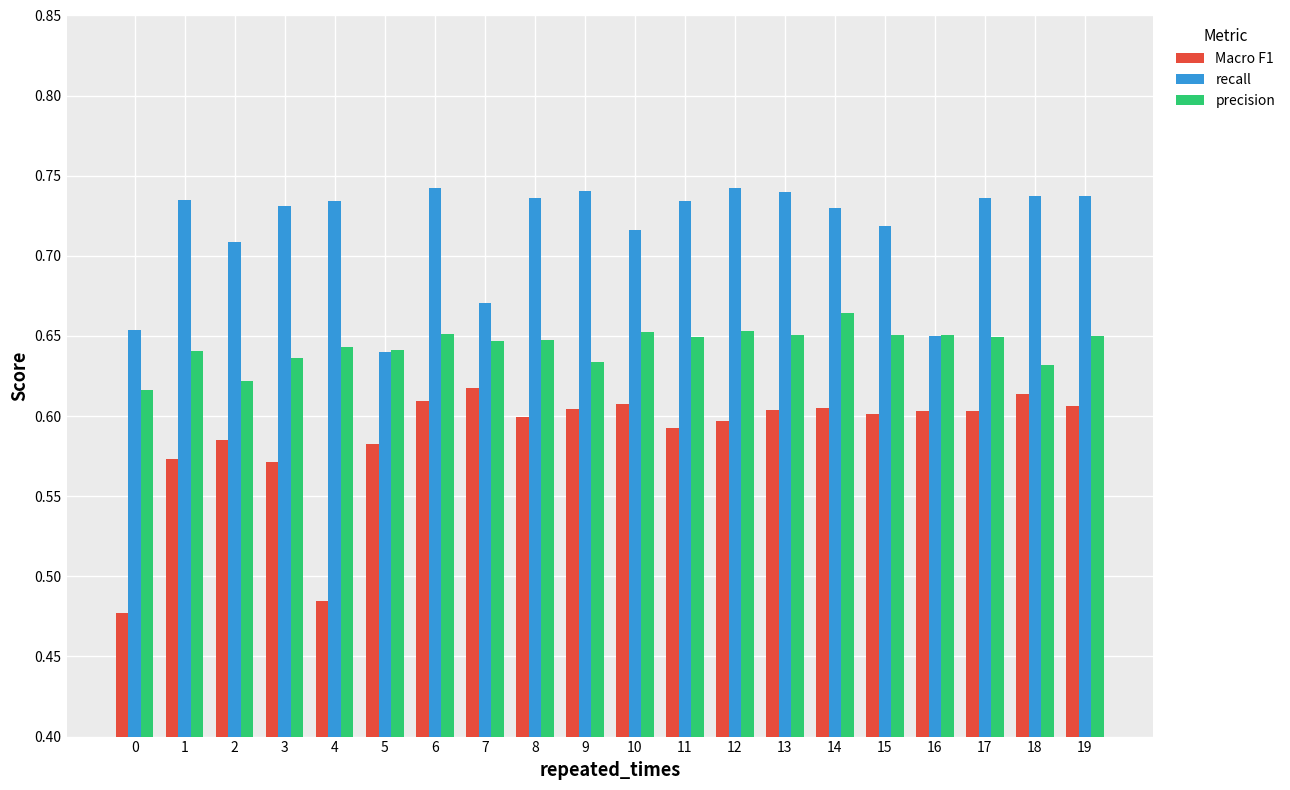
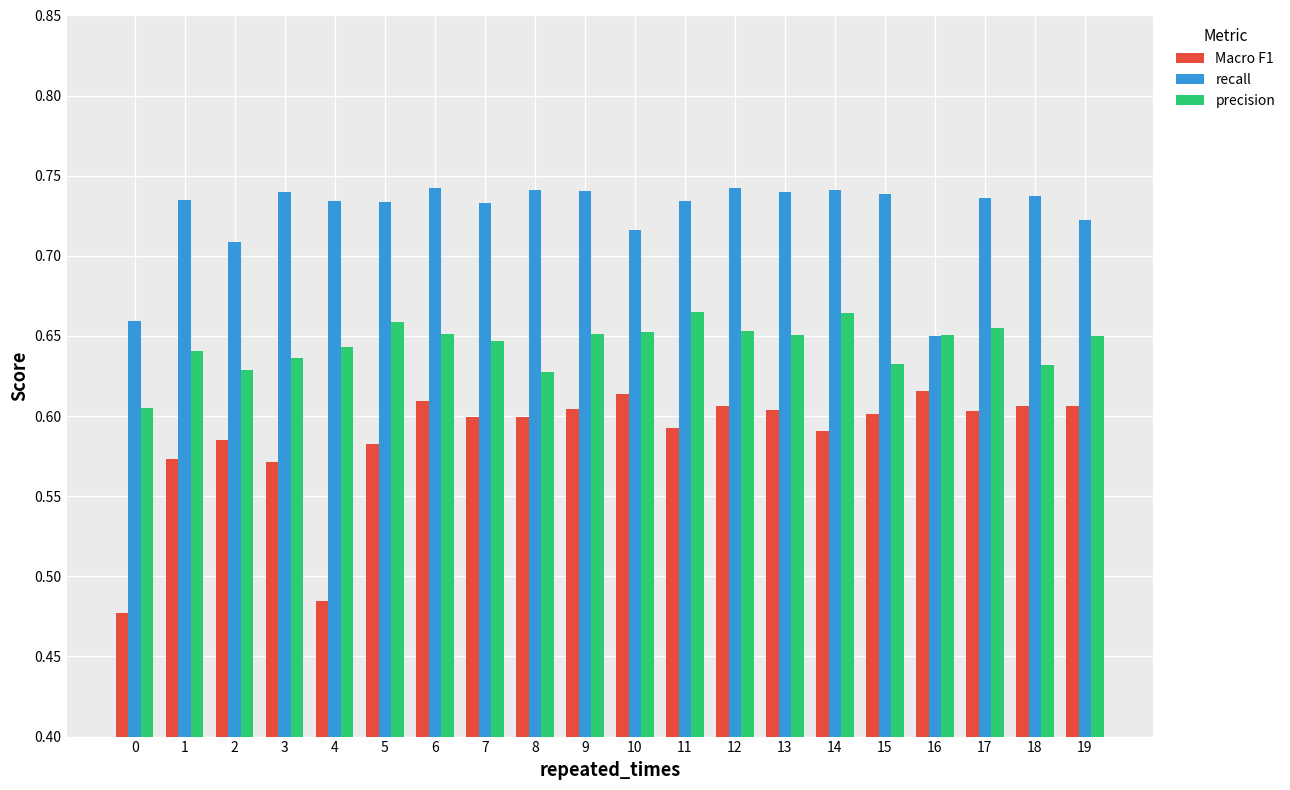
  {
    "Macro F1": {
      "0": 0.477,
      "1": 0.573,
      "2": 0.585,
      "3": 0.571,
      "4": 0.485,
      "5": 0.583,
      "6": 0.610,
-     "7": 0.618,
+     "7": 0.600,
      "8": 0.600,
      "9": 0.604,
-     "10": 0.608,
+     "10": 0.614,
      "11": 0.593,
-     "12": 0.597,
+     "12": 0.606,
      "13": 0.604,
-     "14": 0.605,
+     "14": 0.591,
      "15": 0.601,
-     "16": 0.603,
+     "16": 0.616,
      "17": 0.603,
-     "18": 0.614,
+     "18": 0.606,
      "19": 0.607
    },
    "recall": {
-     "0": 0.654,
+     "0": 0.659,
      "1": 0.735,
      "2": 0.708,
-     "3": 0.731,
+     "3": 0.740,
      "4": 0.734,
-     "5": 0.640,
+     "5": 0.734,
      "6": 0.742,
-     "7": 0.671,
-     "8": 0.736,
+     "7": 0.733,
+     "8": 0.741,
      "9": 0.740,
      "10": 0.716,
      "11": 0.734,
      "12": 0.742,
      "13": 0.740,
-     "14": 0.730,
-     "15": 0.719,
+     "14": 0.741,
+     "15": 0.739,
      "16": 0.650,
      "17": 0.736,
      "18": 0.737,
-     "19": 0.737
+     "19": 0.723
    },
    "precision": {
-     "0": 0.616,
+     "0": 0.605,
      "1": 0.641,
-     "2": 0.622,
+     "2": 0.629,
      "3": 0.636,
      "4": 0.643,
-     "5": 0.641,
+     "5": 0.659,
      "6": 0.651,
      "7": 0.647,
-     "8": 0.648,
-     "9": 0.634,
+     "8": 0.628,
+     "9": 0.651,
      "10": 0.653,
-     "11": 0.650,
+     "11": 0.665,
      "12": 0.653,
      "13": 0.651,
      "14": 0.664,
-     "15": 0.650,
+     "15": 0.632,
      "16": 0.651,
-     "17": 0.649,
+     "17": 0.655,
      "18": 0.632,
      "19": 0.650
    }
  }
